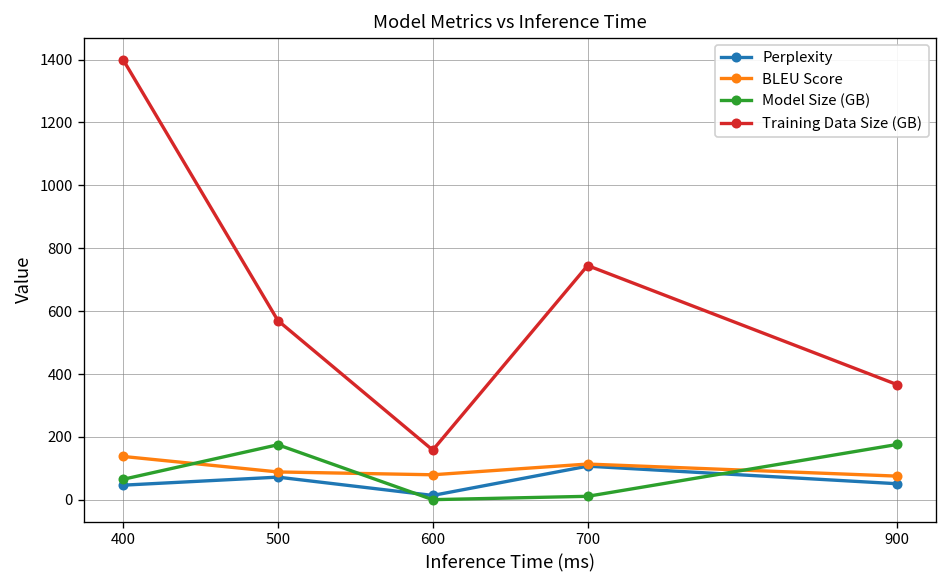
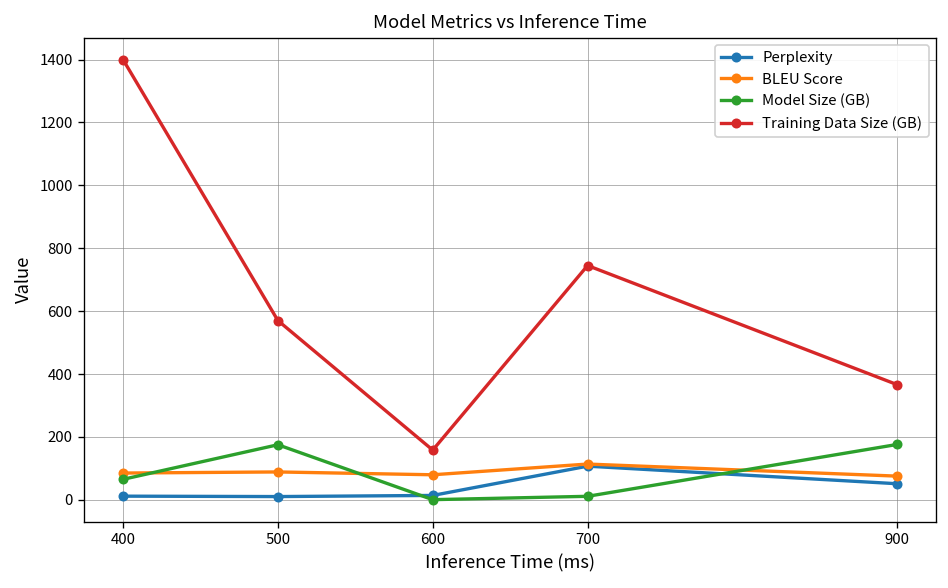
  {
    "Perplexity": {
-     "400": 50,
-     "500": 70,
+     "400": 10,
+     "500": 10,
      "600": 10,
      "900": 50
    },
    "BLEU Score": {
-     "400": 140,
+     "400": 90,
      "500": 90,
      "600": 80,
      "900": 80
    },
    "Model Size (GB)": {
      "400": 70,
      "500": 180,
      "600": 0,
      "700": 10,
      "900": 180
    },
    "Training Data Size (GB)": {
      "400": 1400,
      "500": 570,
      "600": 160,
      "700": 750,
      "900": 370
    }
  }
